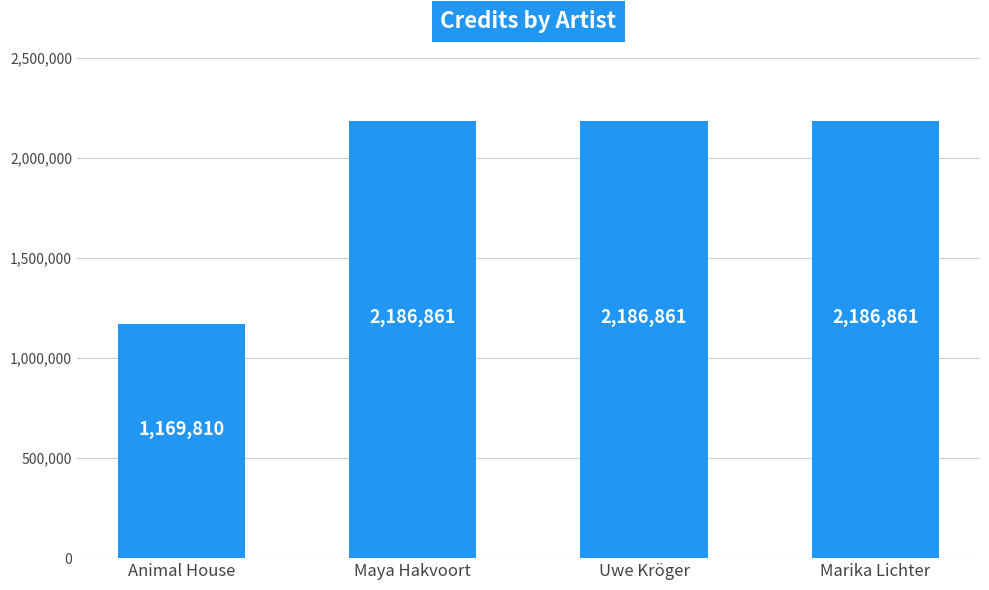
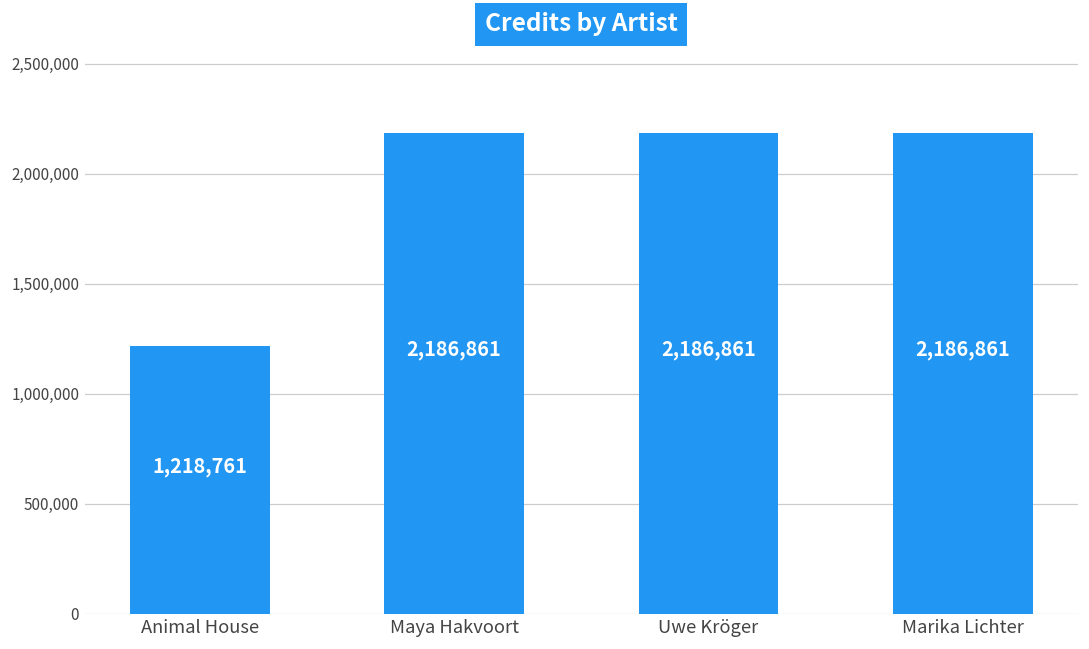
  {
-   "Animal House": "1,169,810",
+   "Animal House": "1,218,761",
    "Maya Hakvoort": "2,186,861",
    "Uwe Kröger": "2,186,861",
    "Marika Lichter": "2,186,861"
  }
